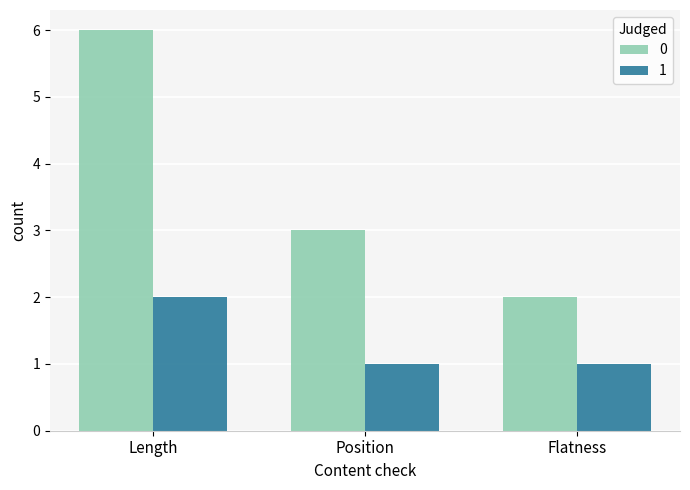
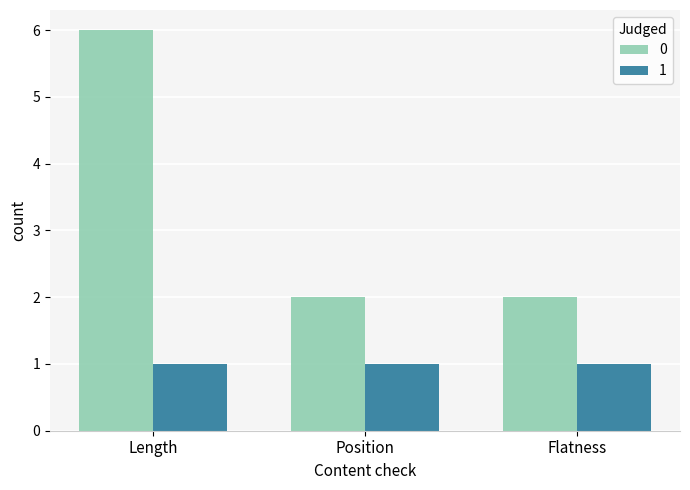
  {
    "0": {
      "Length": 6,
-     "Position": 3,
+     "Position": 2,
      "Flatness": 2
    },
    "1": {
-     "Length": 2,
+     "Length": 1,
      "Position": 1,
      "Flatness": 1
    }
  }
